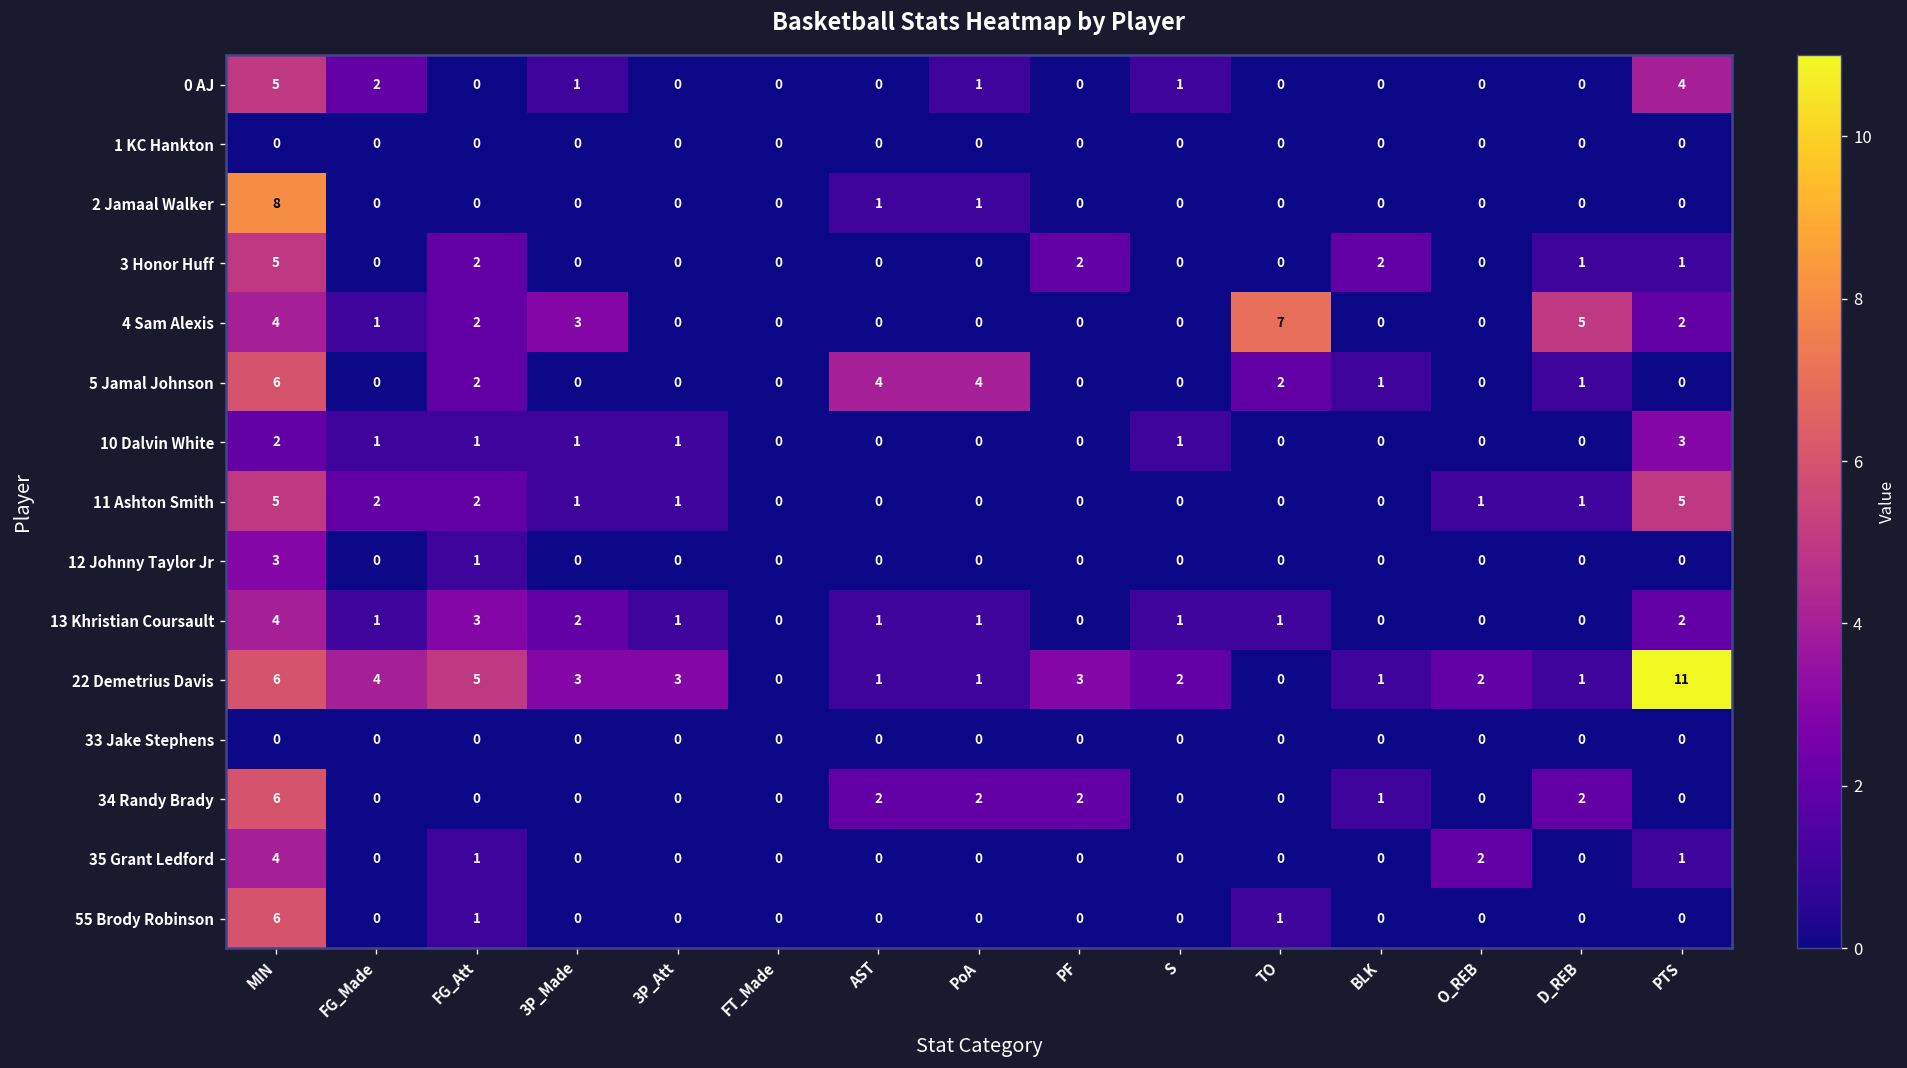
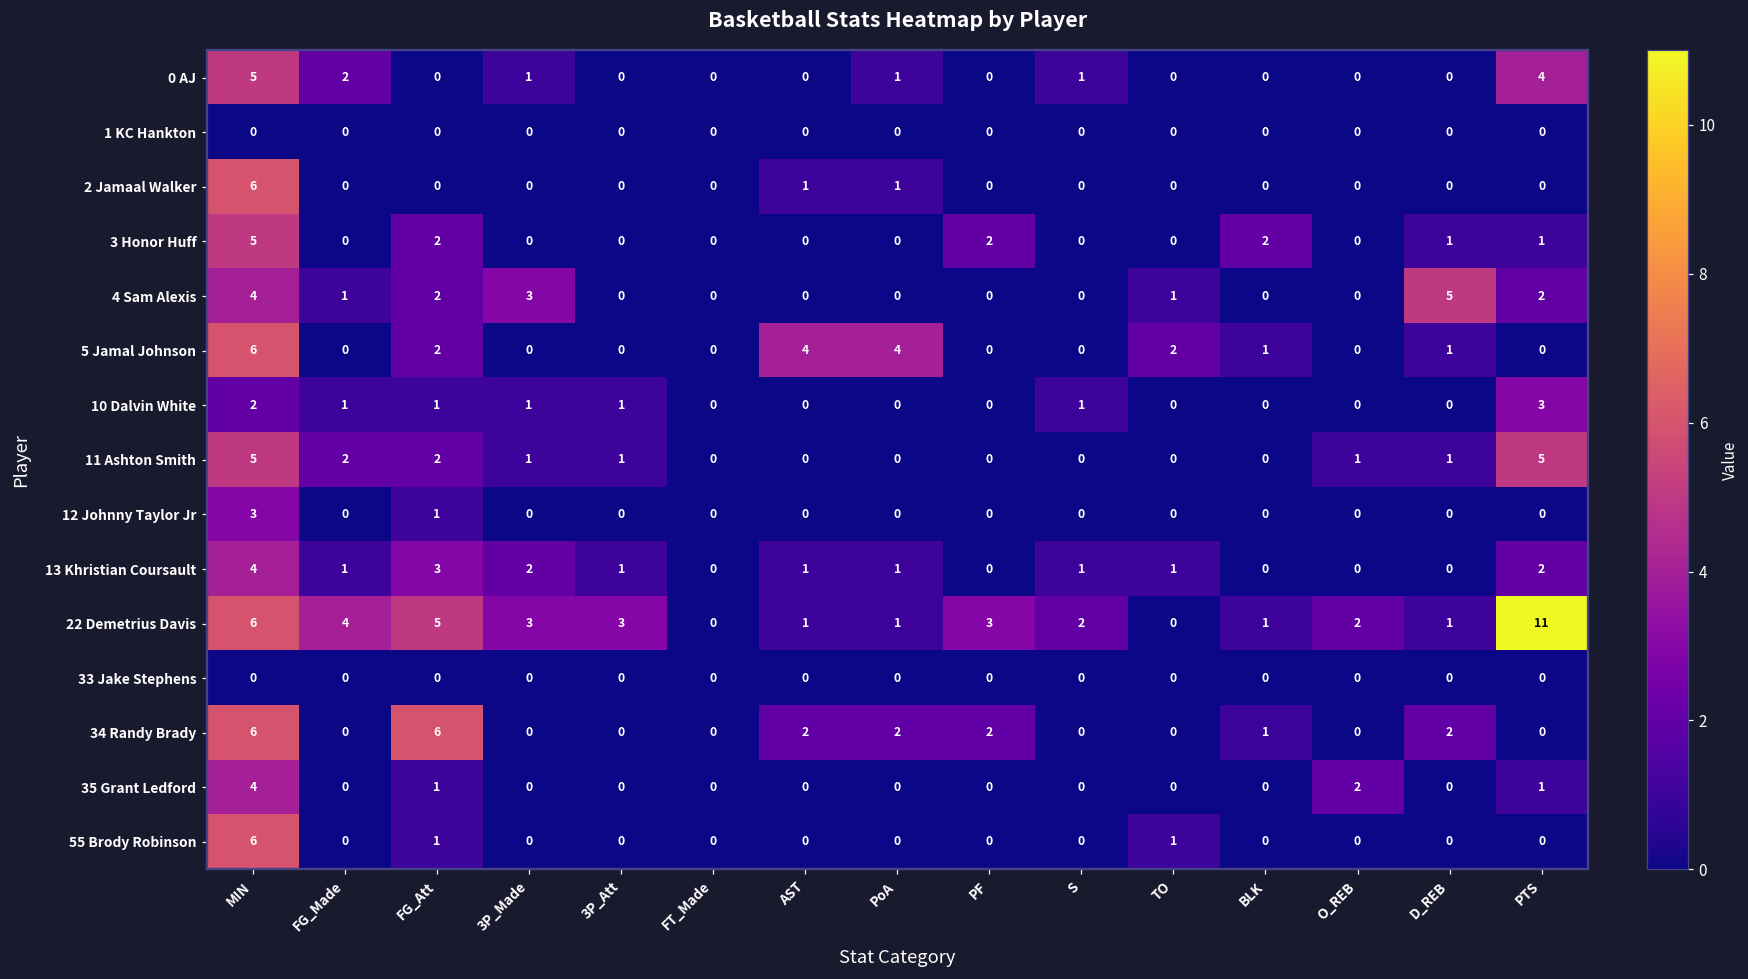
  {
    "2 Jamaal Walker": {
-     "MIN": 8,
+     "MIN": 6,
      "FG_Made": 0,
      "FG_Att": 0,
      "3P_Made": 0,
      "3P_Att": 0,
      "FT_Made": 0,
      "AST": 1,
      "PoA": 1,
      "PF": 0,
      "S": 0,
      "TO": 0,
      "BLK": 0,
      "O_REB": 0,
      "D_REB": 0,
      "PTS": 0
    },
    "4 Sam Alexis": {
      "MIN": 4,
      "FG_Made": 1,
      "FG_Att": 2,
      "3P_Made": 3,
      "3P_Att": 0,
      "FT_Made": 0,
      "AST": 0,
      "PoA": 0,
      "PF": 0,
      "S": 0,
-     "TO": 7,
+     "TO": 1,
      "BLK": 0,
      "O_REB": 0,
      "D_REB": 5,
      "PTS": 2
    },
    "34 Randy Brady": {
      "MIN": 6,
      "FG_Made": 0,
-     "FG_Att": 0,
+     "FG_Att": 6,
      "3P_Made": 0,
      "3P_Att": 0,
      "FT_Made": 0,
      "AST": 2,
      "PoA": 2,
      "PF": 2,
      "S": 0,
      "TO": 0,
      "BLK": 1,
      "O_REB": 0,
      "D_REB": 2,
      "PTS": 0
    }
  }
